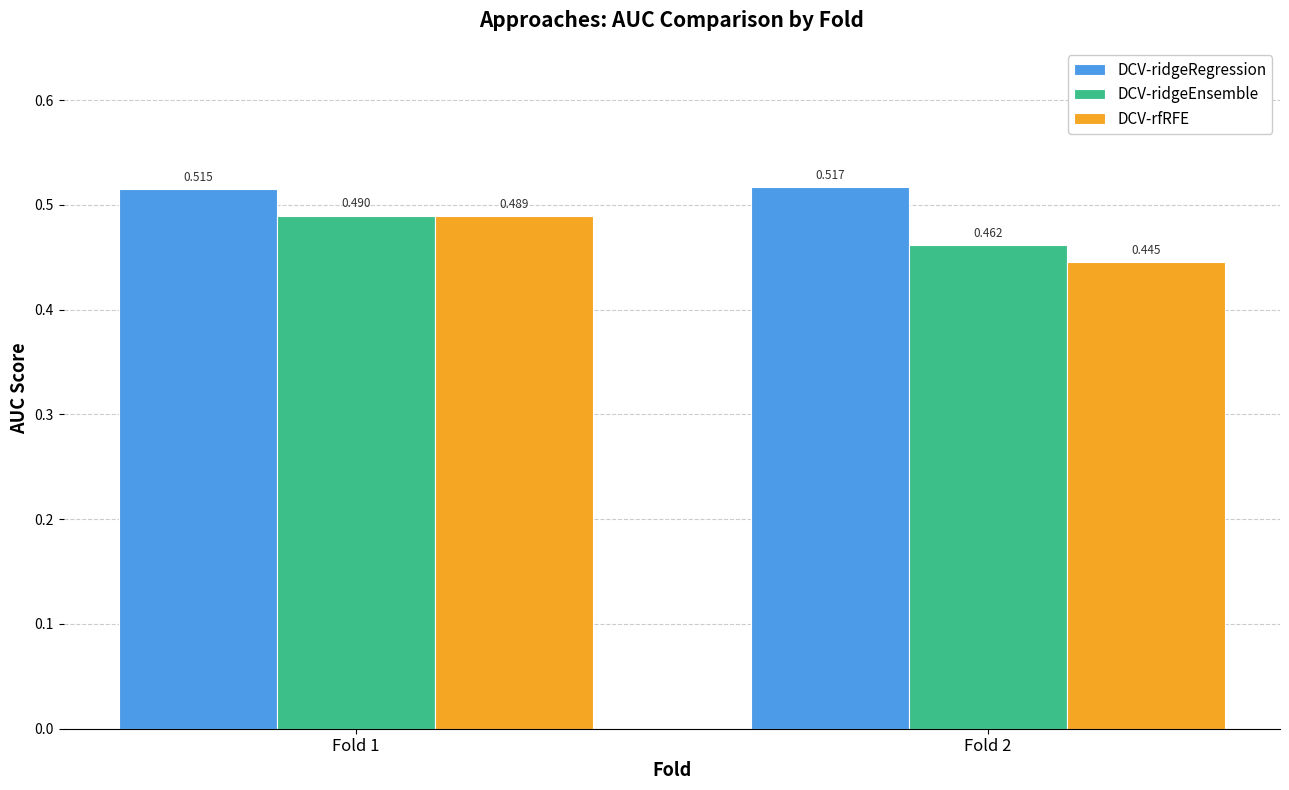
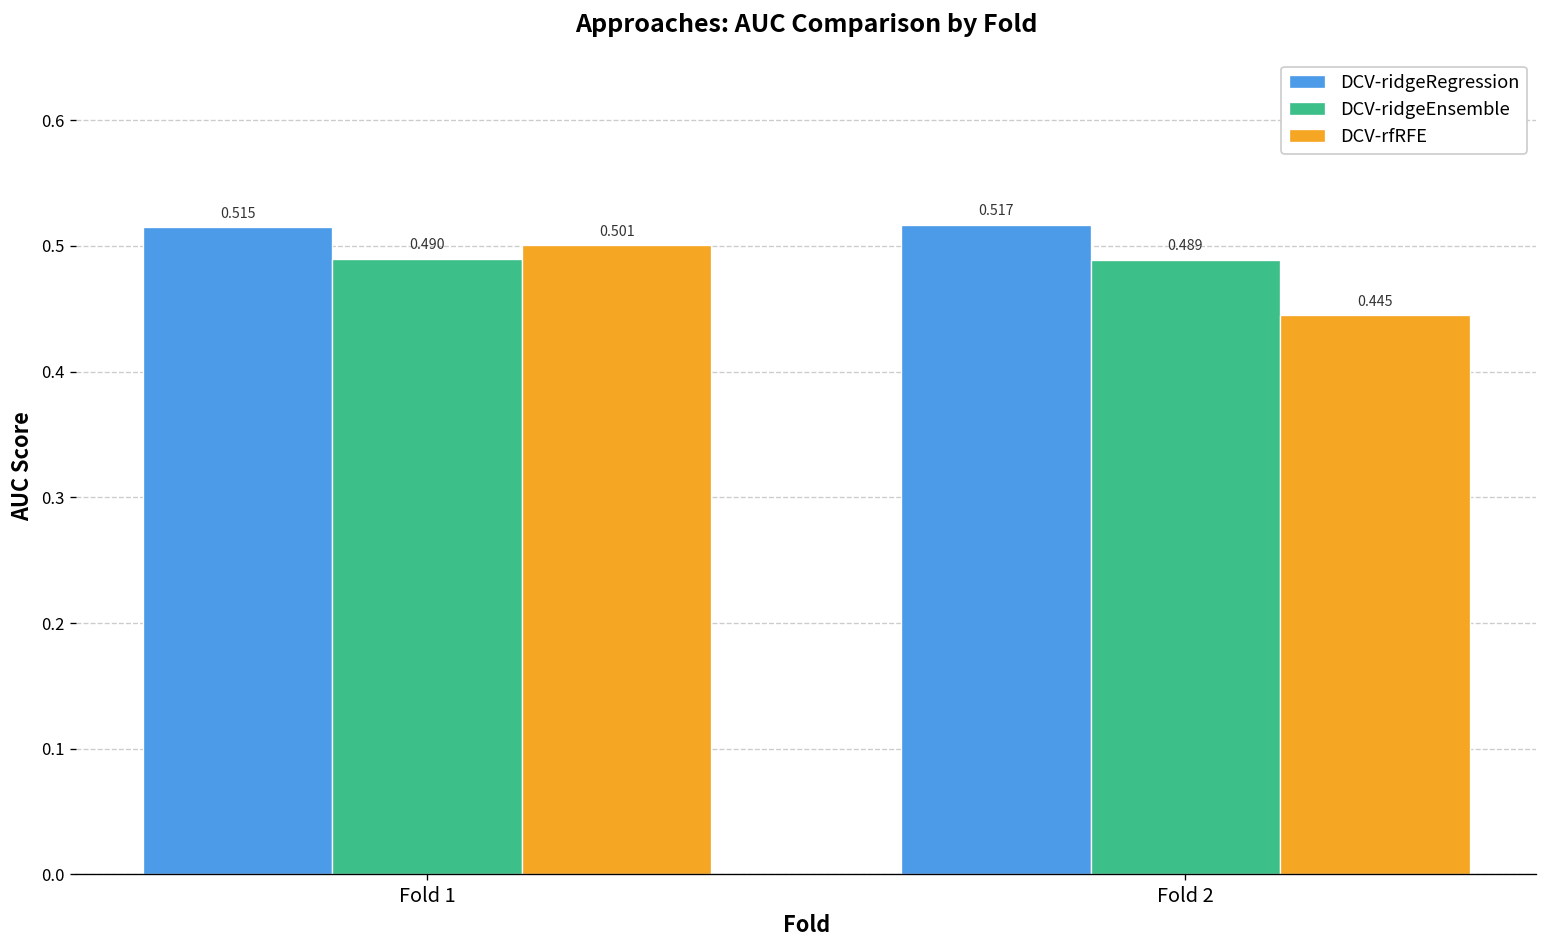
  {
    "DCV-ridgeRegression": {
      "Fold 1": 0.515,
      "Fold 2": 0.517
    },
    "DCV-ridgeEnsemble": {
      "Fold 1": 0.490,
-     "Fold 2": 0.462
+     "Fold 2": 0.489
    },
    "DCV-rfRFE": {
-     "Fold 1": 0.489,
+     "Fold 1": 0.501,
      "Fold 2": 0.445
    }
  }
